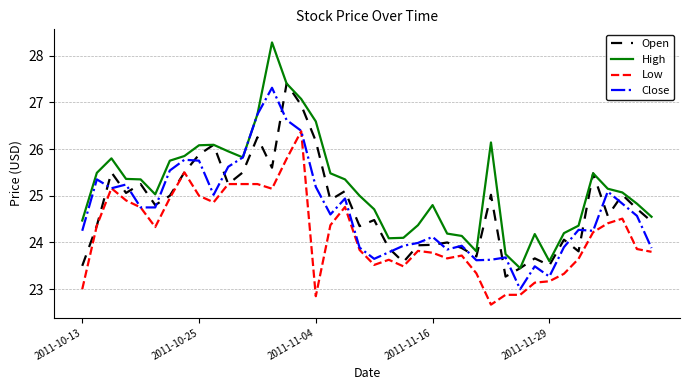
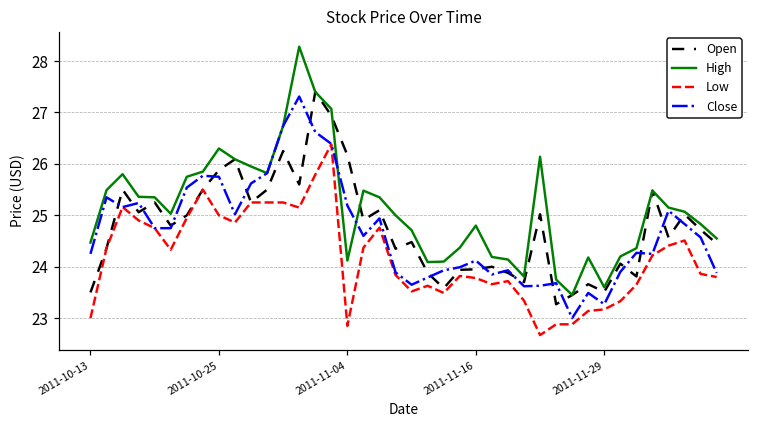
  {
    "Open": {
      "2011-10-13": 23.5,
      "2011-10-25": 25.9,
      "2011-11-04": 26.2,
      "2011-11-16": 24.0,
      "2011-11-29": 23.5
    },
    "High": {
      "2011-10-13": 24.5,
-     "2011-10-25": 26.1,
-     "2011-11-04": 26.6,
+     "2011-10-25": 26.3,
+     "2011-11-04": 24.1,
      "2011-11-16": 24.8,
      "2011-11-29": 23.6
    },
    "Low": {
      "2011-10-13": 23.0,
      "2011-10-25": 25.0,
      "2011-11-04": 22.9,
      "2011-11-16": 23.8,
      "2011-11-29": 23.2
    },
    "Close": {
      "2011-10-13": 24.3,
      "2011-10-25": 25.8,
      "2011-11-04": 25.2,
      "2011-11-16": 24.1,
      "2011-11-29": 23.3
    }
  }
